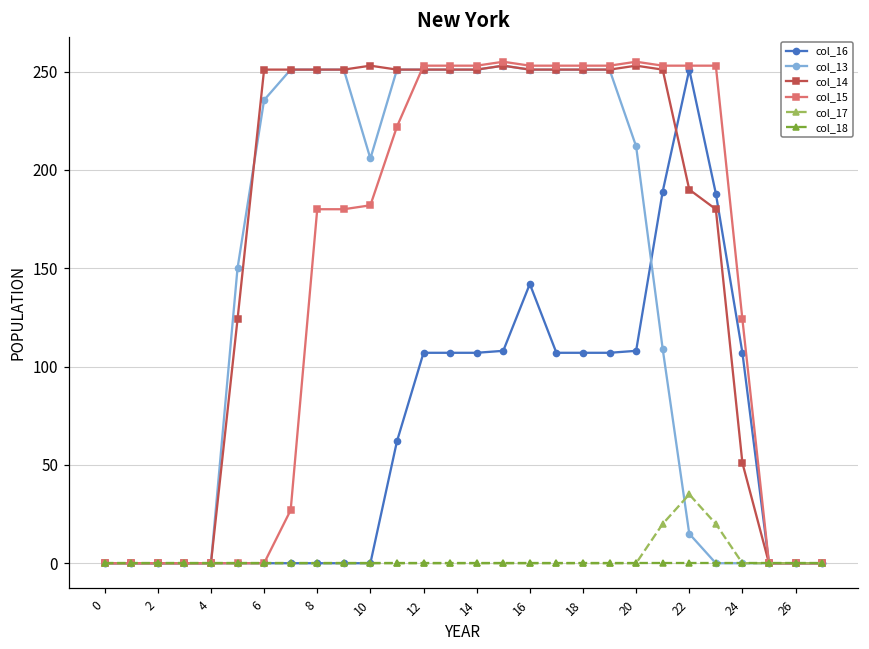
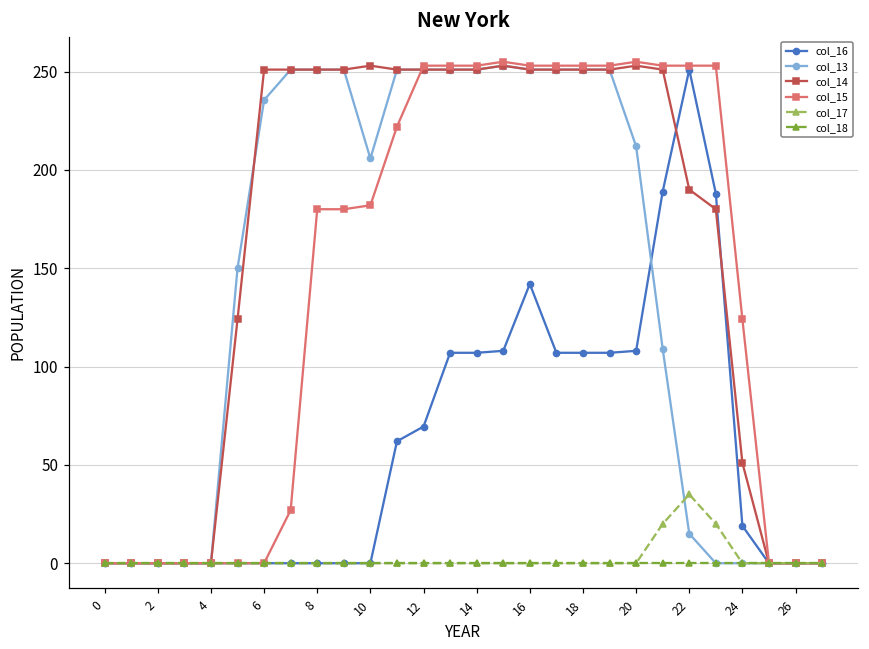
  {
    "col_16": {
-     "12": 107,
+     "12": 70,
      "14": 107,
      "16": 142,
      "18": 107,
      "20": 108,
      "22": 251,
-     "24": 107
+     "24": 19
    },
    "col_13": {
      "6": 236,
      "10": 206,
      "20": 212,
      "22": 15
    }
  }
